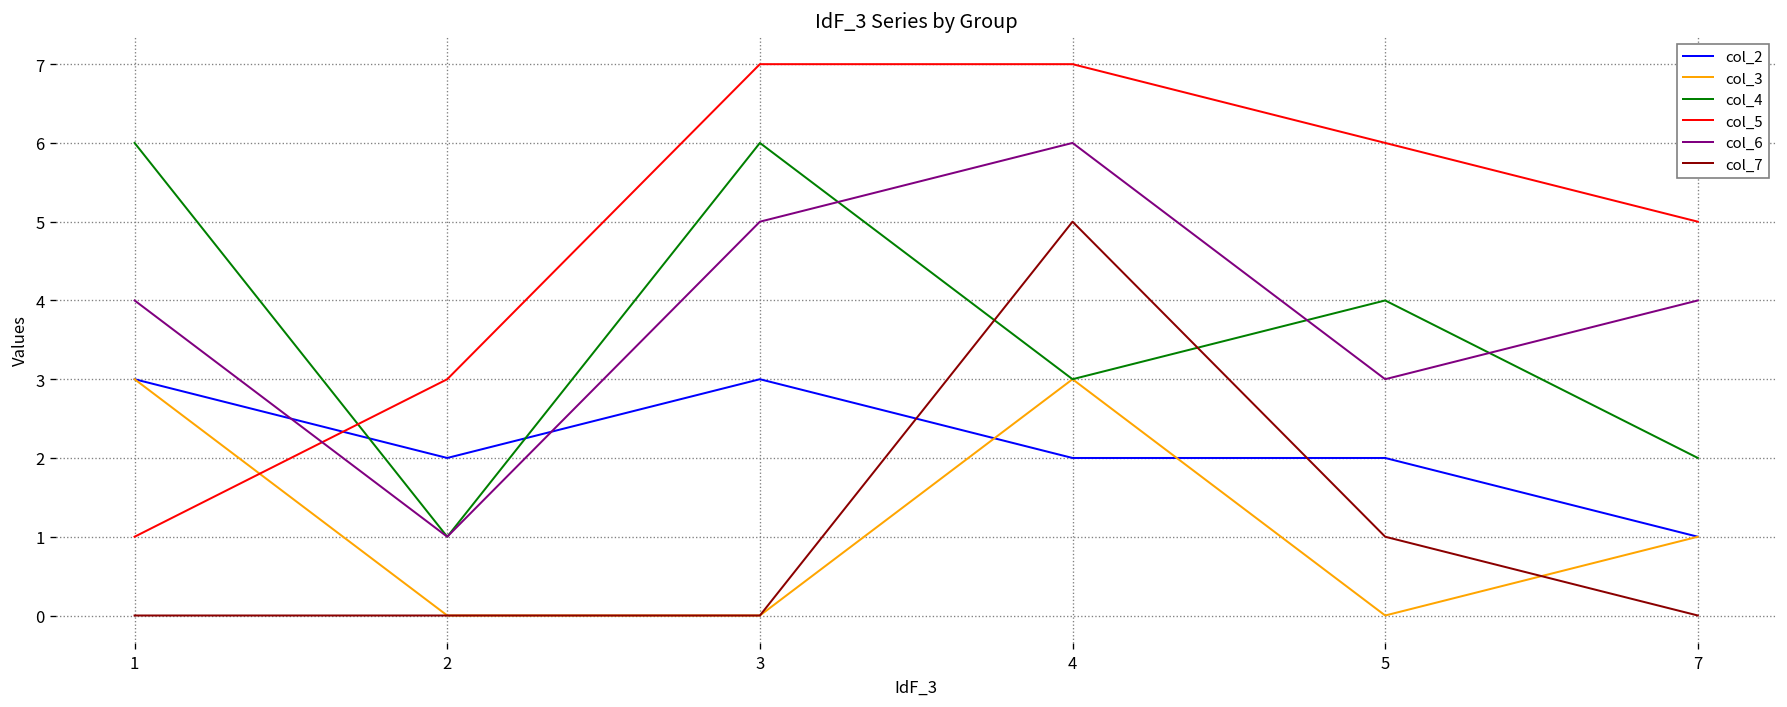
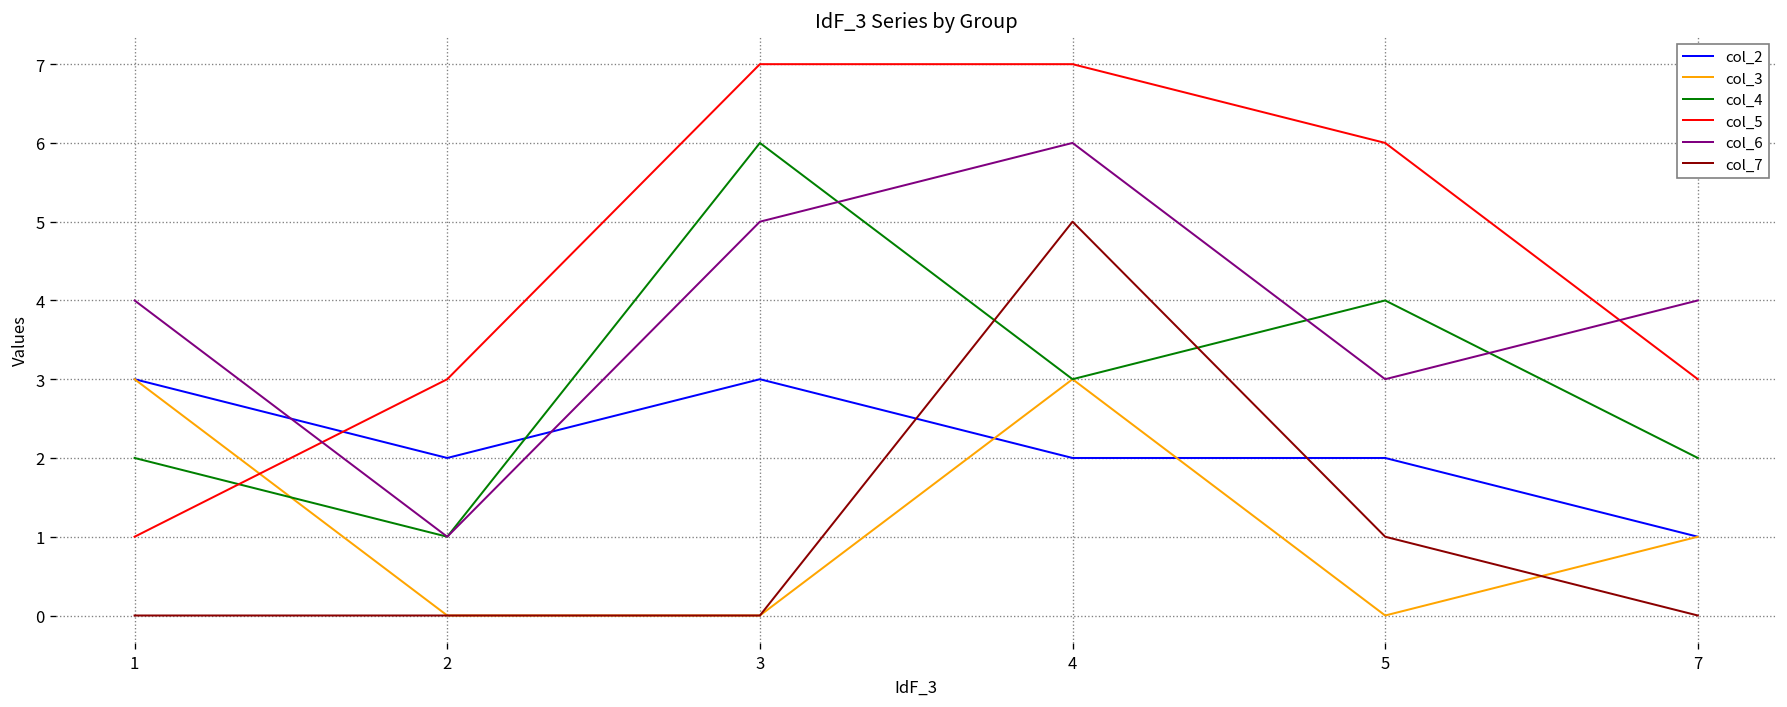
  {
    "col_2": {
      "2": 2,
      "3": 3,
      "4": 2,
      "5": 2
    },
    "col_3": {
      "5": 0
    },
    "col_4": {
-     "1": 6,
+     "1": 2,
      "3": 6,
      "5": 4,
      "7": 2
    },
    "col_5": {
      "1": 1,
      "2": 3,
      "3": 7,
      "4": 7,
      "5": 6,
-     "7": 5
+     "7": 3
    },
    "col_6": {
      "1": 4,
      "3": 5,
      "4": 6,
      "5": 3,
      "7": 4
    },
    "col_7": {
      "1": 0,
      "4": 5,
      "5": 1,
      "7": 0
    }
  }
